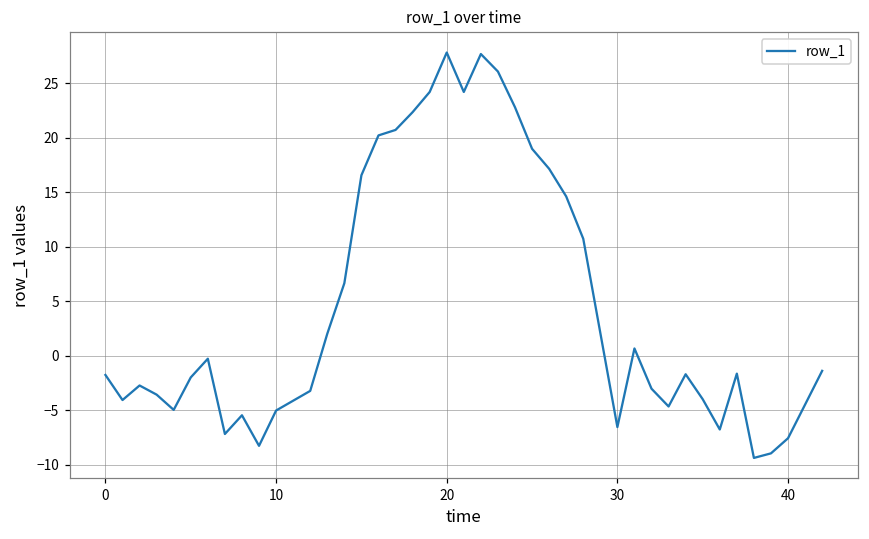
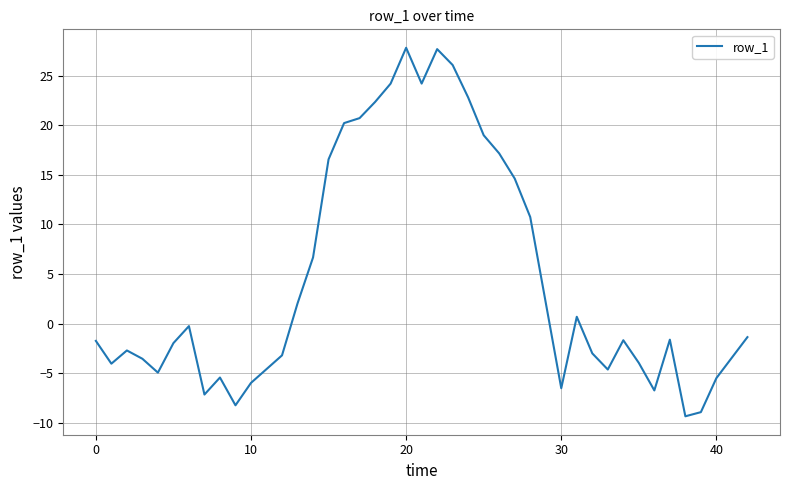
  {
    "0": -2,
-   "10": -5,
+   "10": -6,
    "20": 28,
    "30": -7,
-   "40": -8
+   "40": -6
  }
